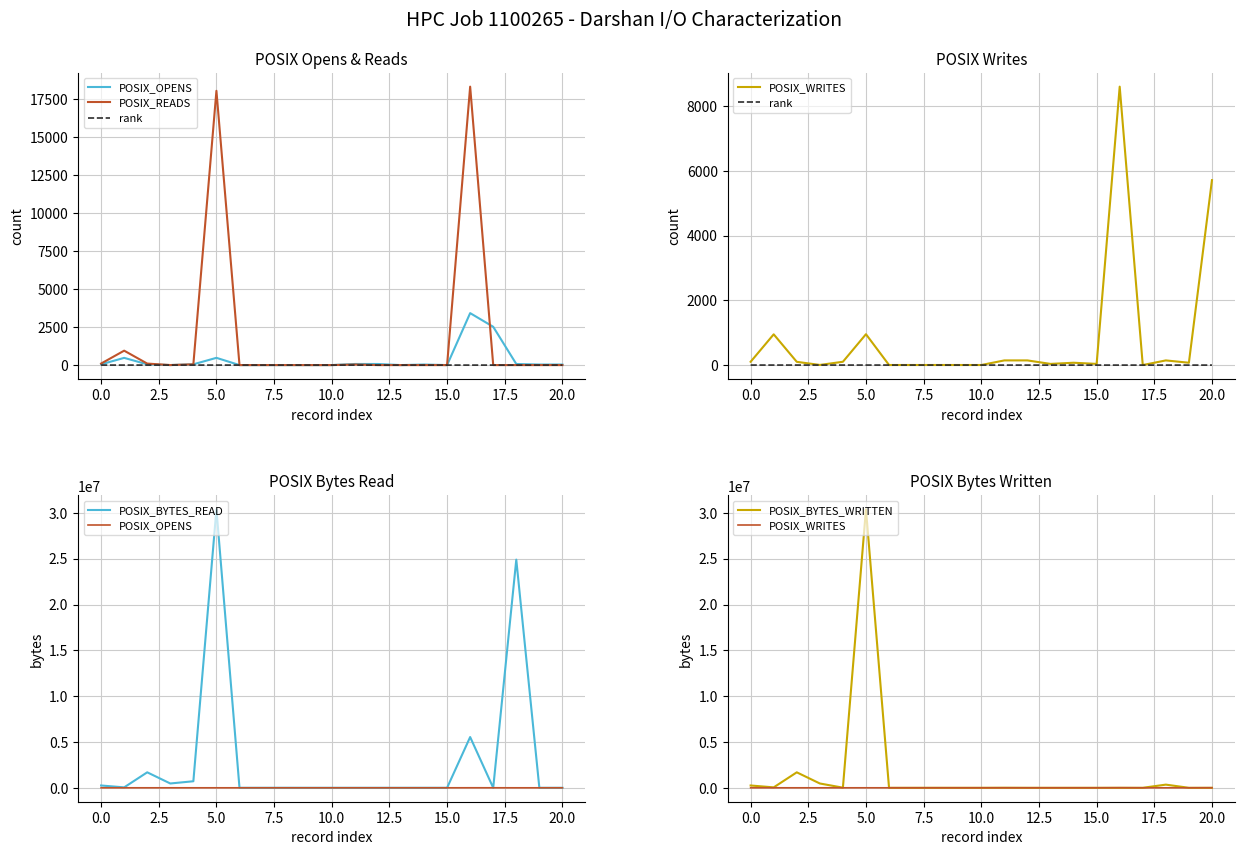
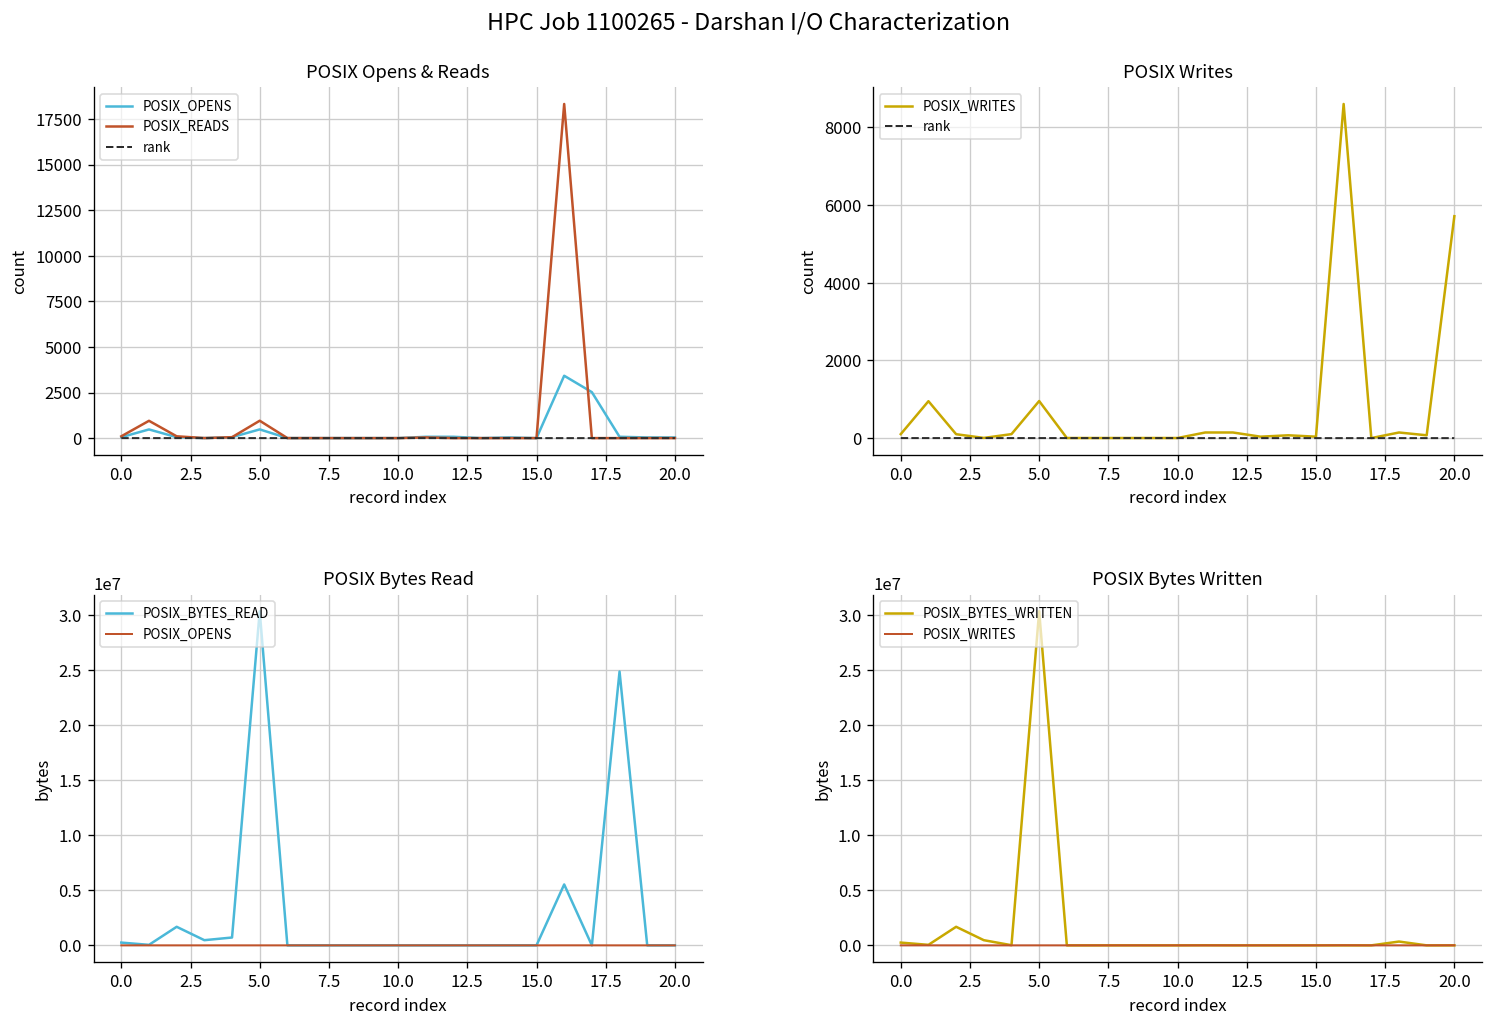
  {
    "POSIX Opens & Reads": {
      "POSIX_READS": {
-       "5.0": 18000
+       "5.0": 1000
      },
      "rank": {
        "5.0": 0
      }
    },
    "POSIX Writes": {
      "rank": {
        "0.0": 0,
        "5.0": 0,
        "20.0": 0
      }
    },
    "POSIX Bytes Read": {
      "POSIX_OPENS": {
        "5.0": 0
      }
    },
    "POSIX Bytes Written": {
      "POSIX_WRITES": {
        "5.0": 0
      }
    }
  }
